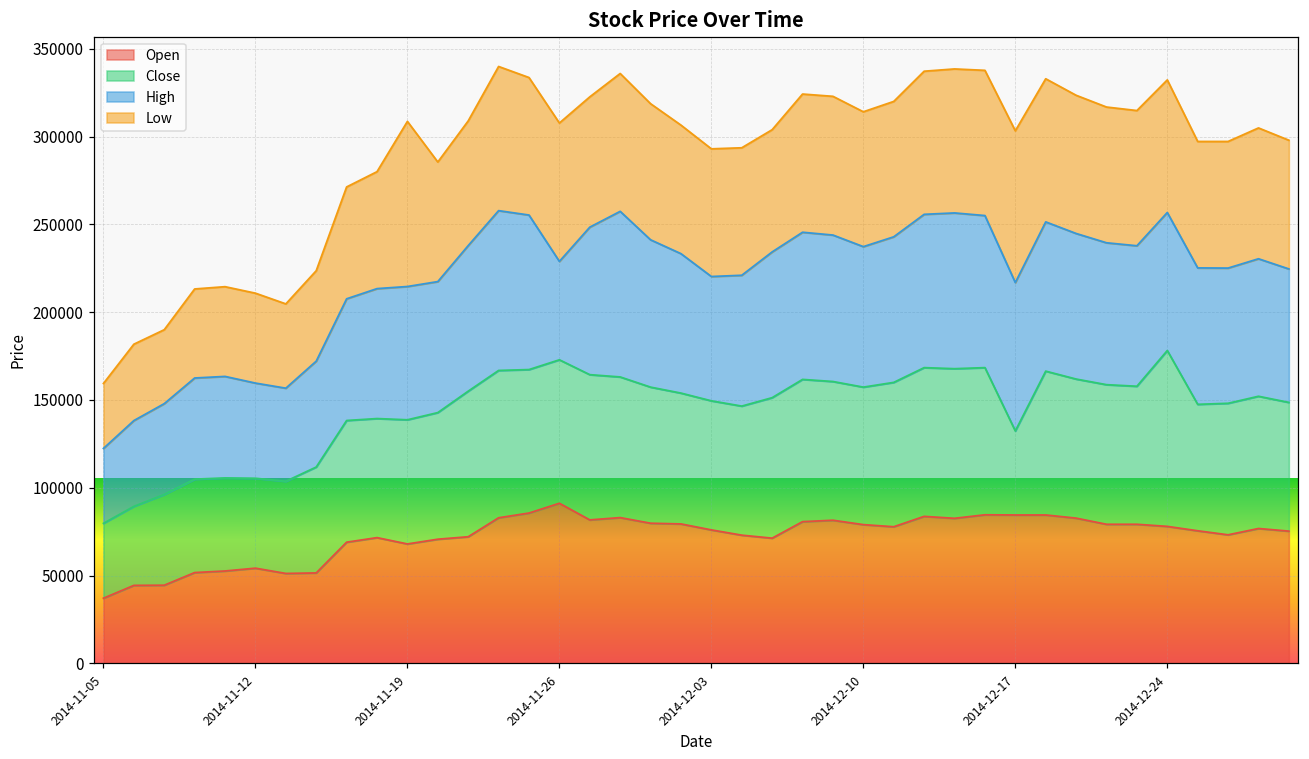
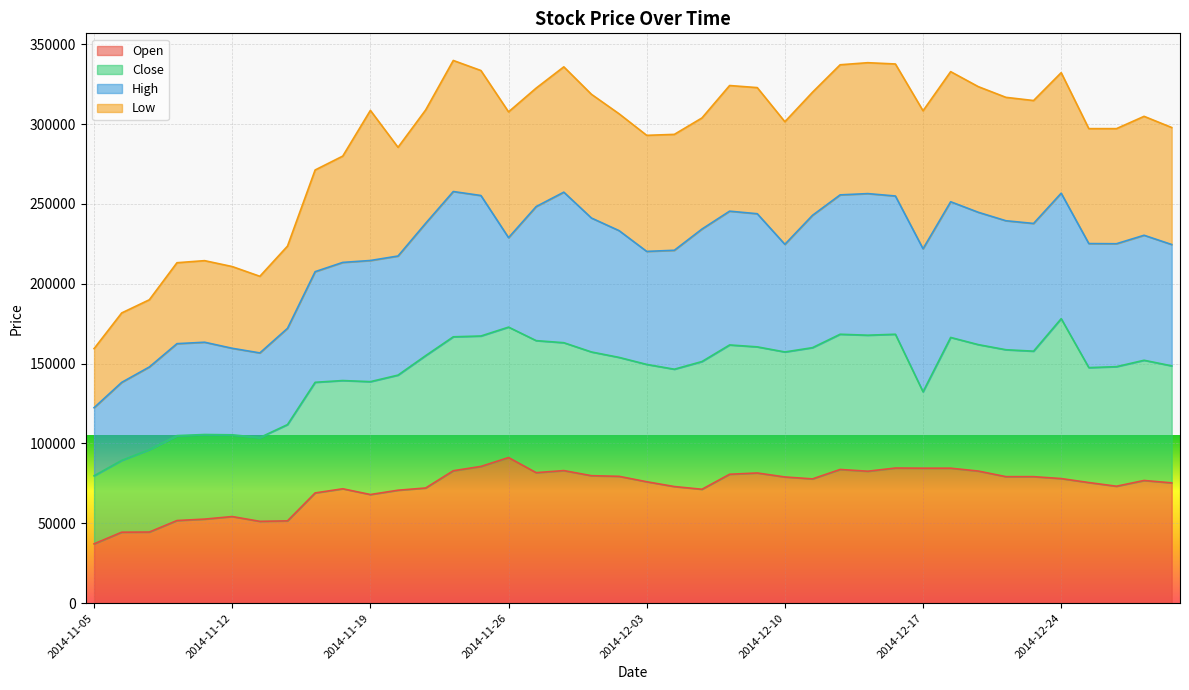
  {
    "Open": {
      "2014-11-05": 37000,
      "2014-11-12": 54000,
      "2014-11-19": 68000,
      "2014-11-26": 91000,
      "2014-12-03": 76000,
      "2014-12-10": 79000,
      "2014-12-17": 85000,
      "2014-12-24": 78000
    },
    "Close": {
      "2014-11-05": 43000,
      "2014-11-12": 51000,
      "2014-11-19": 71000,
      "2014-11-26": 82000,
      "2014-12-03": 74000,
      "2014-12-10": 78000,
      "2014-12-17": 48000,
      "2014-12-24": 100000
    },
    "High": {
      "2014-11-05": 43000,
      "2014-11-12": 54000,
      "2014-11-19": 76000,
      "2014-11-26": 56000,
      "2014-12-03": 71000,
-     "2014-12-10": 80000,
-     "2014-12-17": 85000,
+     "2014-12-10": 67000,
+     "2014-12-17": 90000,
      "2014-12-24": 79000
    },
    "Low": {
      "2014-11-05": 37000,
      "2014-11-12": 51000,
      "2014-11-19": 94000,
      "2014-11-26": 79000,
      "2014-12-03": 73000,
      "2014-12-10": 77000,
      "2014-12-17": 86000,
      "2014-12-24": 76000
    }
  }
